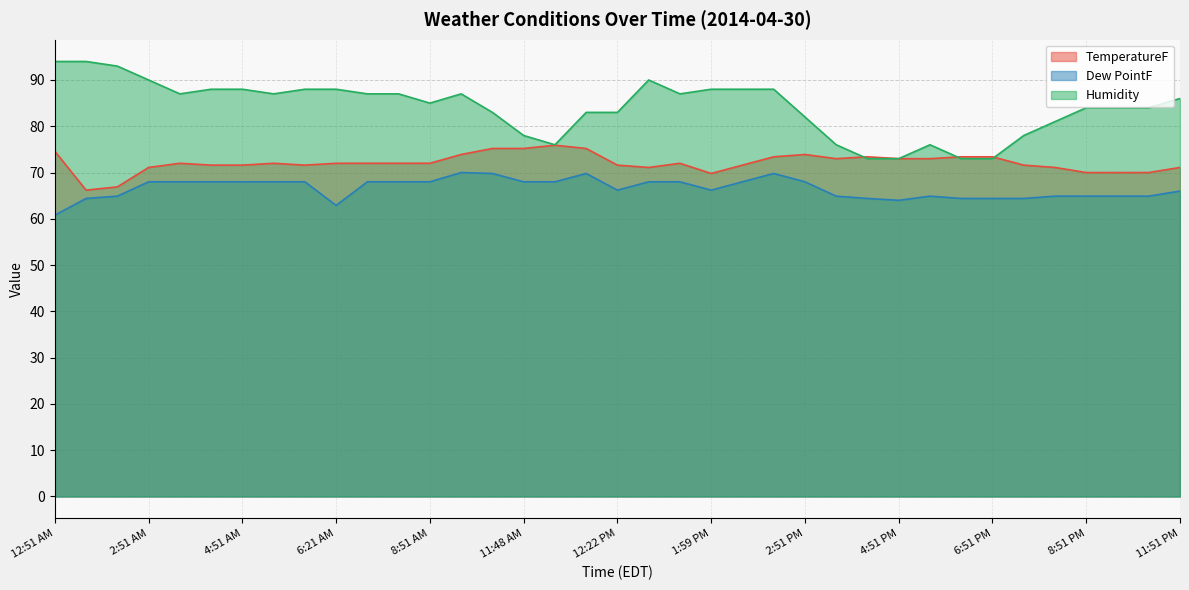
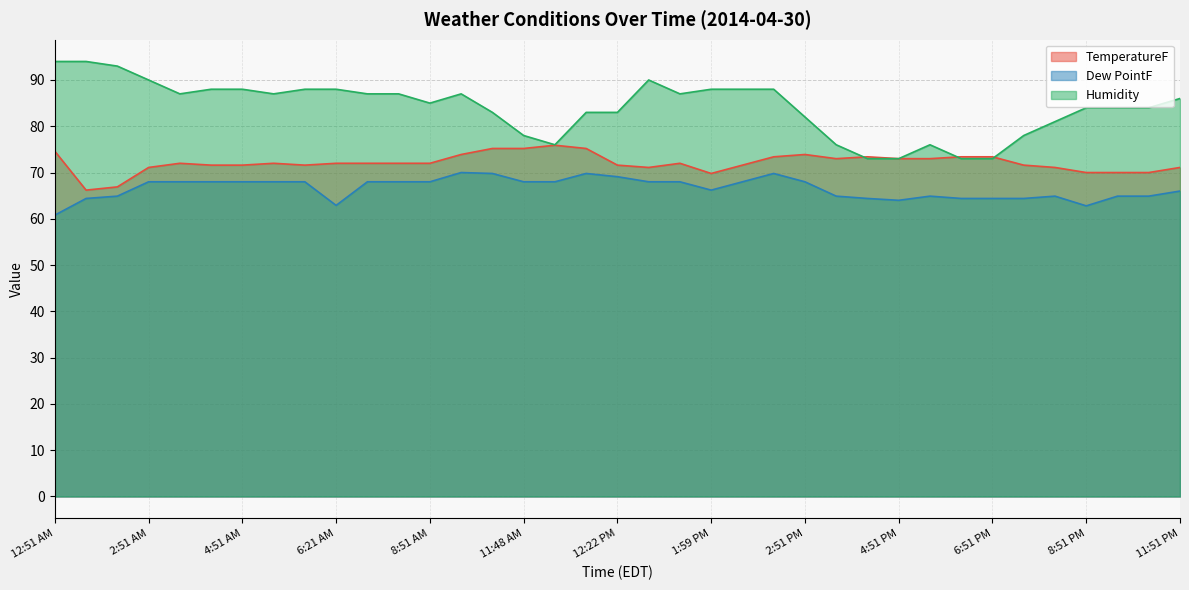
  {
    "TemperatureF": {
      "12:51 AM": 75,
      "2:51 AM": 71,
      "4:51 AM": 72,
      "6:21 AM": 72,
      "8:51 AM": 72,
      "11:48 AM": 75,
      "12:22 PM": 72,
      "1:59 PM": 70,
      "2:51 PM": 74,
      "8:51 PM": 70,
      "11:51 PM": 71
    },
    "Dew PointF": {
      "12:51 AM": 61,
      "2:51 AM": 68,
      "4:51 AM": 68,
      "6:21 AM": 63,
      "8:51 AM": 68,
      "11:48 AM": 68,
-     "12:22 PM": 66,
+     "12:22 PM": 69,
      "1:59 PM": 66,
      "2:51 PM": 68,
      "4:51 PM": 64,
      "6:51 PM": 64,
-     "8:51 PM": 65,
+     "8:51 PM": 63,
      "11:51 PM": 66
    },
    "Humidity": {
      "12:51 AM": 94,
      "2:51 AM": 90,
      "4:51 AM": 88,
      "6:21 AM": 88,
      "8:51 AM": 85,
      "11:48 AM": 78,
      "12:22 PM": 83,
      "1:59 PM": 88,
      "2:51 PM": 82,
      "8:51 PM": 84,
      "11:51 PM": 86
    }
  }
